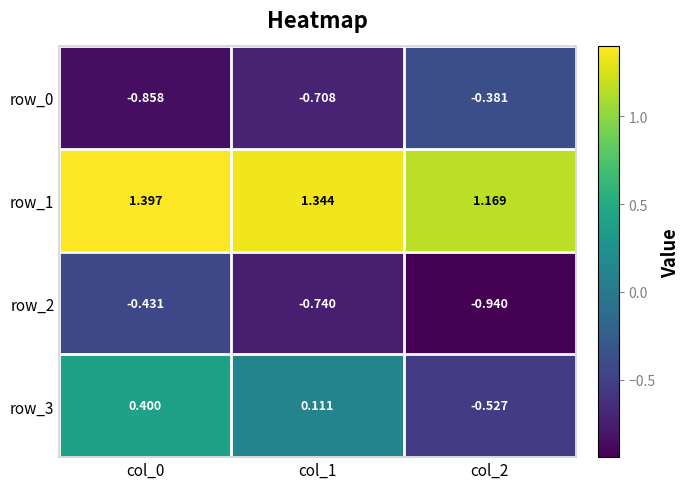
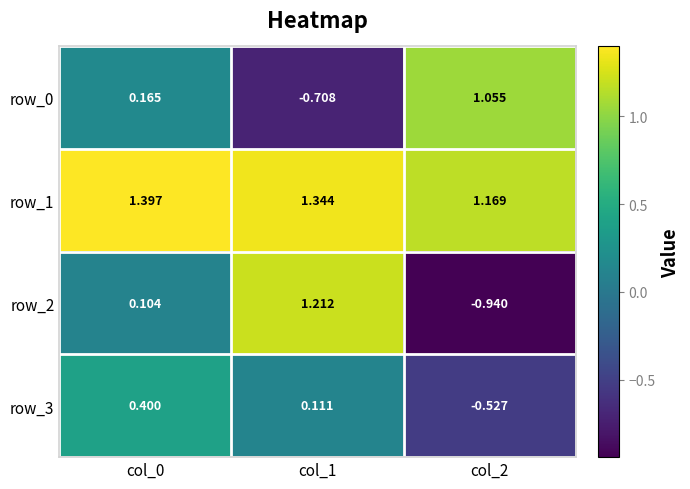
  {
    "row_0": {
-     "col_0": -0.858,
+     "col_0": 0.165,
      "col_1": -0.708,
-     "col_2": -0.381
+     "col_2": 1.055
    },
    "row_1": {
      "col_0": 1.397,
      "col_1": 1.344,
      "col_2": 1.169
    },
    "row_2": {
-     "col_0": -0.431,
-     "col_1": -0.740,
+     "col_0": 0.104,
+     "col_1": 1.212,
      "col_2": -0.940
    },
    "row_3": {
      "col_0": 0.400,
      "col_1": 0.111,
      "col_2": -0.527
    }
  }
